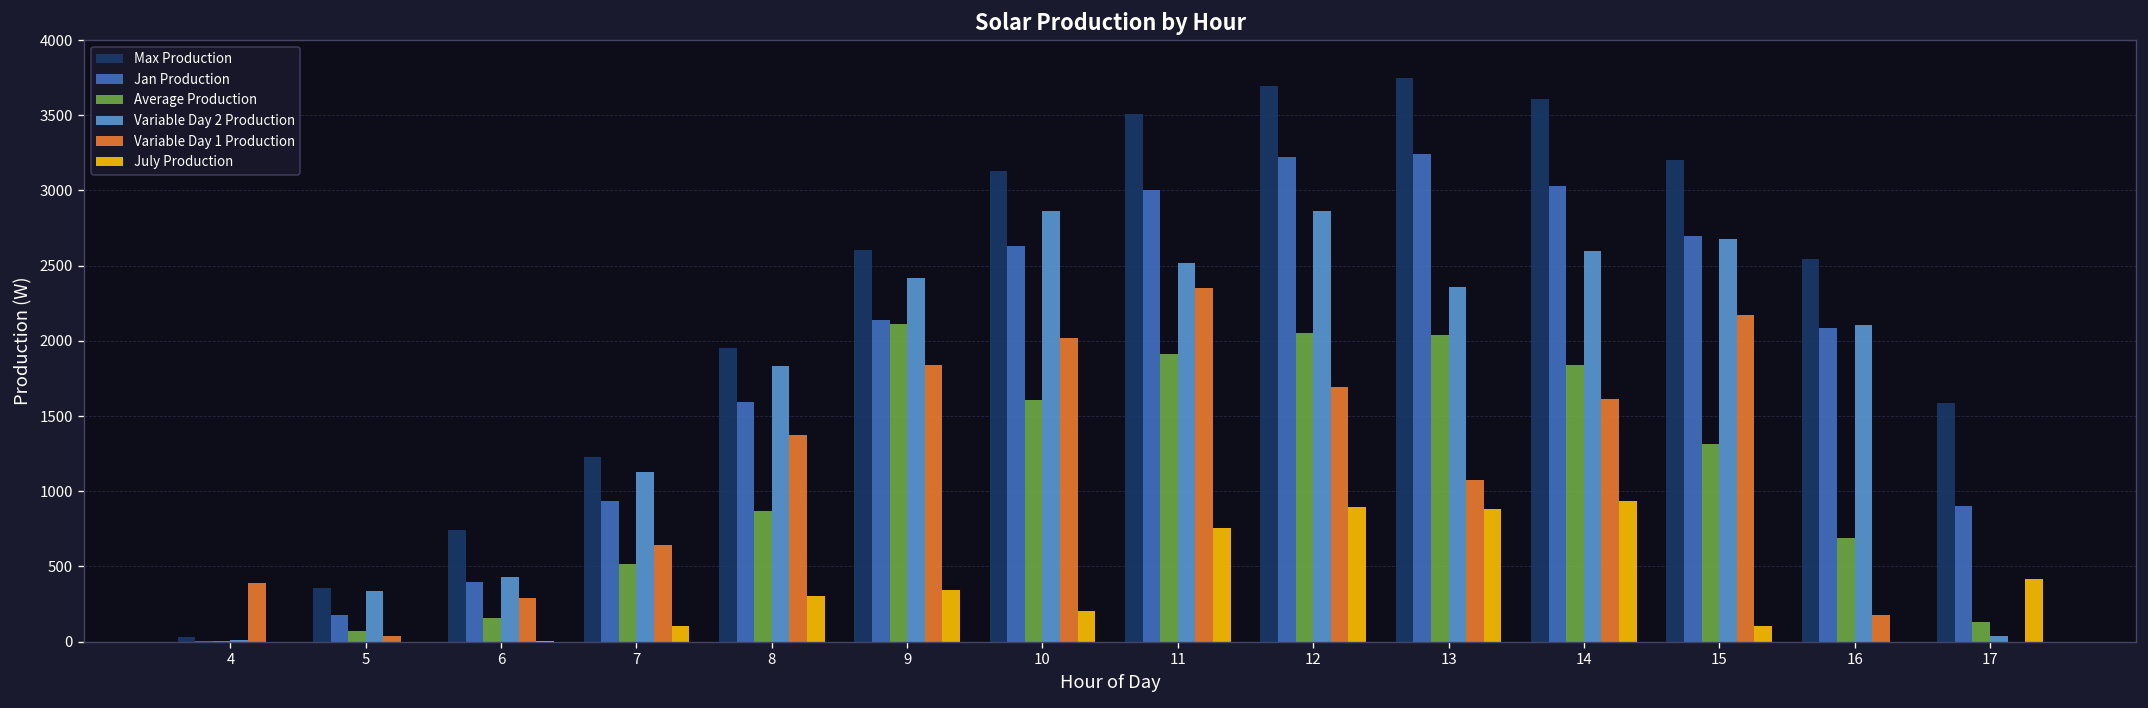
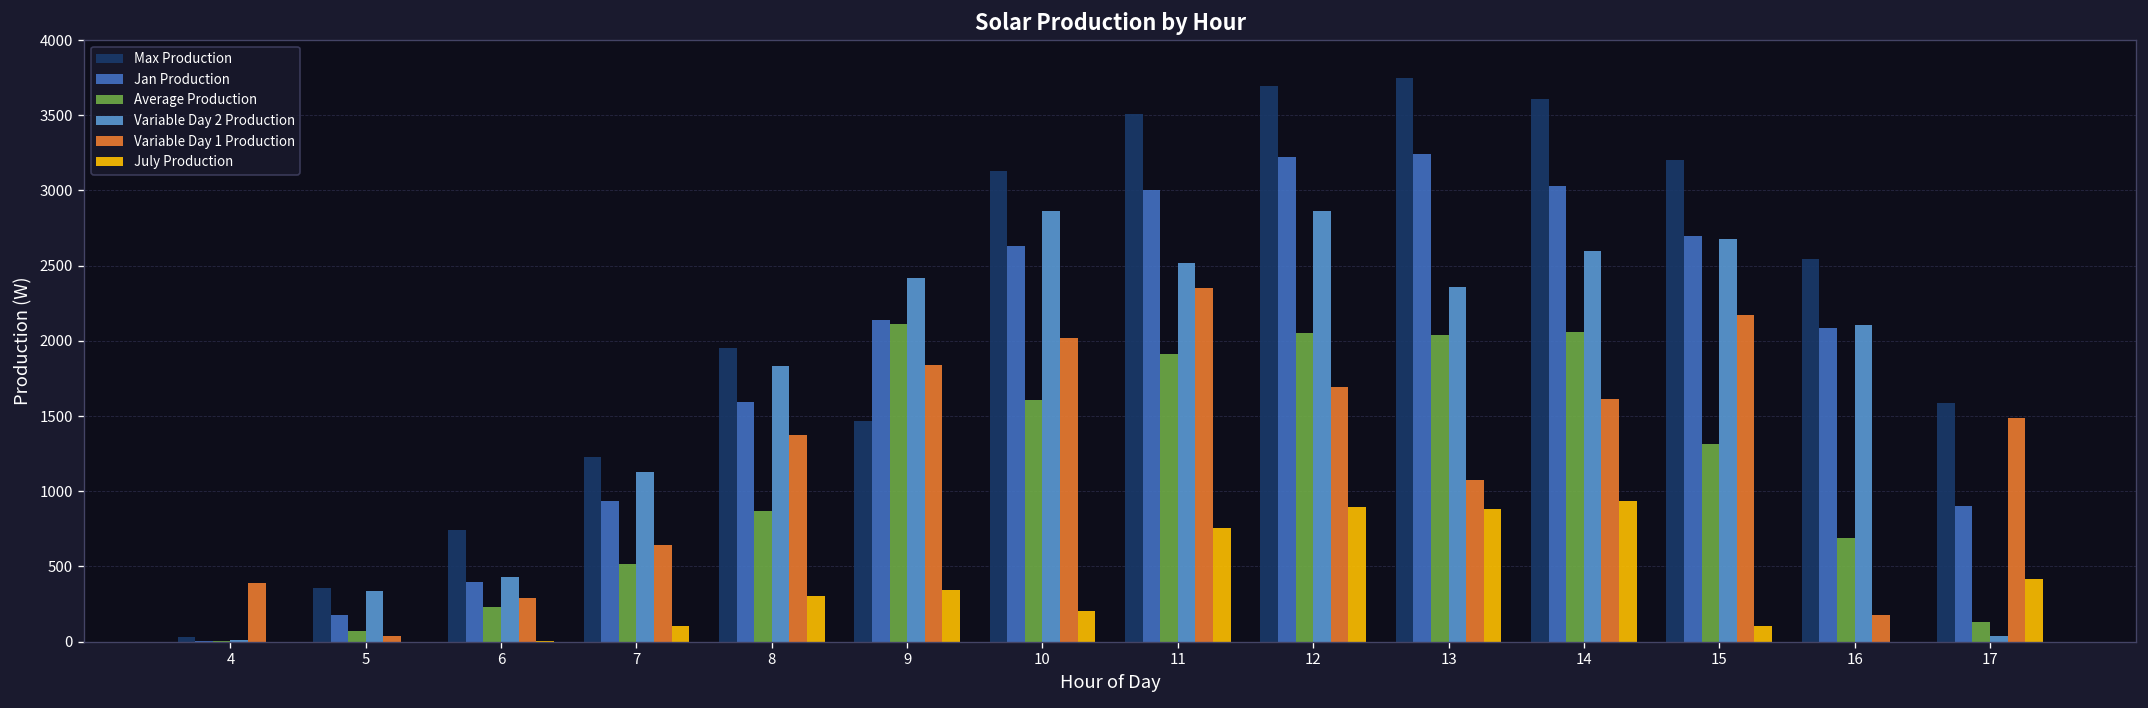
  {
    "Max Production": {
      "4": 30,
      "5": 360,
      "6": 740,
      "7": 1230,
      "8": 1950,
-     "9": 2600,
+     "9": 1470,
      "10": 3130,
      "11": 3510,
      "12": 3700,
      "13": 3750,
      "14": 3610,
      "15": 3200,
      "16": 2540,
      "17": 1580
    },
    "Average Production": {
      "5": 70,
-     "6": 160,
+     "6": 230,
      "7": 520,
      "8": 870,
      "9": 2110,
      "10": 1610,
      "11": 1910,
      "12": 2050,
      "13": 2040,
-     "14": 1840,
+     "14": 2060,
      "15": 1310,
      "16": 690,
      "17": 130
    },
    "Variable Day 1 Production": {
      "4": 390,
      "5": 30,
      "6": 290,
      "7": 640,
      "8": 1370,
      "9": 1840,
      "10": 2020,
      "11": 2350,
      "12": 1690,
      "13": 1080,
      "14": 1610,
      "15": 2170,
      "16": 180,
-     "17": 0
+     "17": 1490
    },
    "July Production": {
      "4": 0,
      "5": 0,
      "7": 100,
      "8": 300,
      "9": 340,
      "10": 200,
      "11": 750,
      "12": 890,
      "13": 880,
      "14": 940,
      "15": 100,
      "16": 0,
      "17": 420
    }
  }
